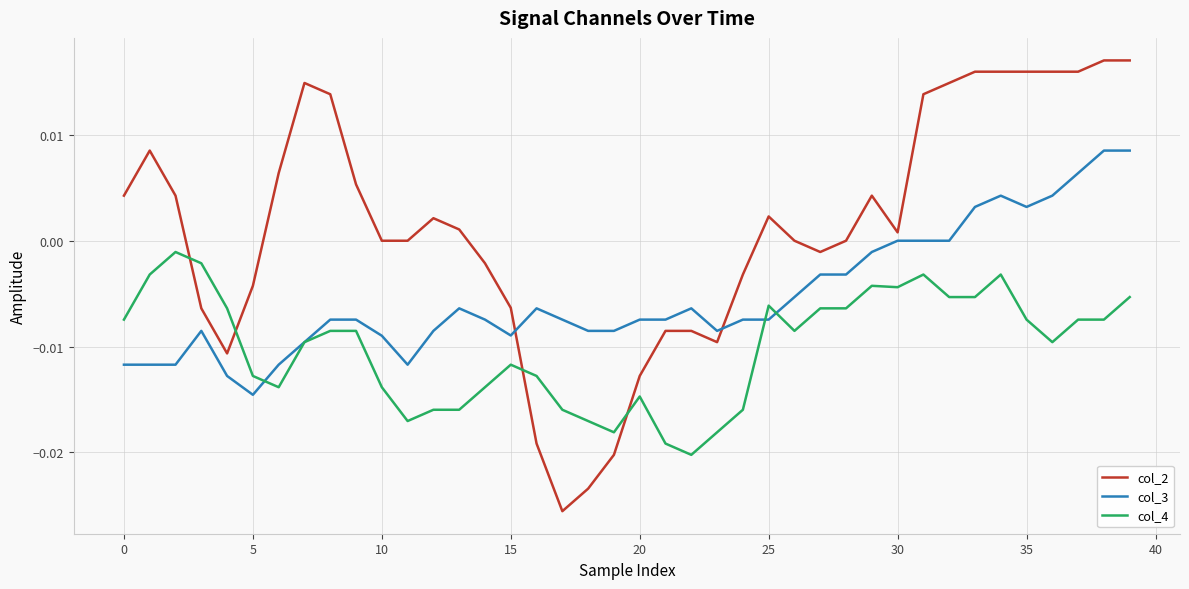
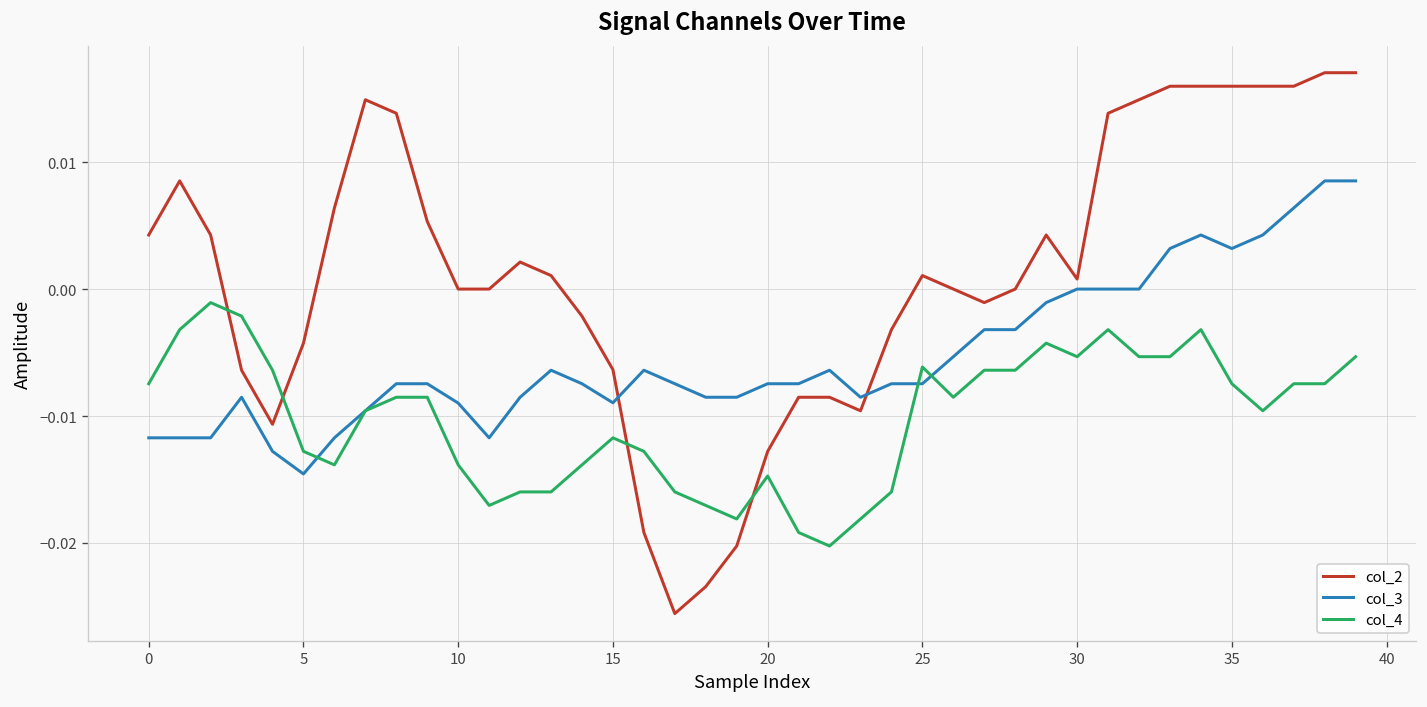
  {
    "col_2": {
      "0": 0.0043,
      "5": -0.0043,
      "10": 0.0000,
      "15": -0.0063,
      "20": -0.0128,
-     "25": 0.0023,
+     "25": 0.0011,
      "30": 0.0008,
      "35": 0.0160
    },
    "col_3": {
      "0": -0.0117,
      "5": -0.0146,
      "10": -0.0090,
      "15": -0.0090,
      "20": -0.0075,
      "25": -0.0075,
      "30": 0.0000,
      "35": 0.0032
    },
    "col_4": {
      "0": -0.0075,
      "5": -0.0128,
      "10": -0.0138,
      "15": -0.0117,
      "20": -0.0147,
      "25": -0.0061,
-     "30": -0.0044,
+     "30": -0.0053,
      "35": -0.0075
    }
  }
